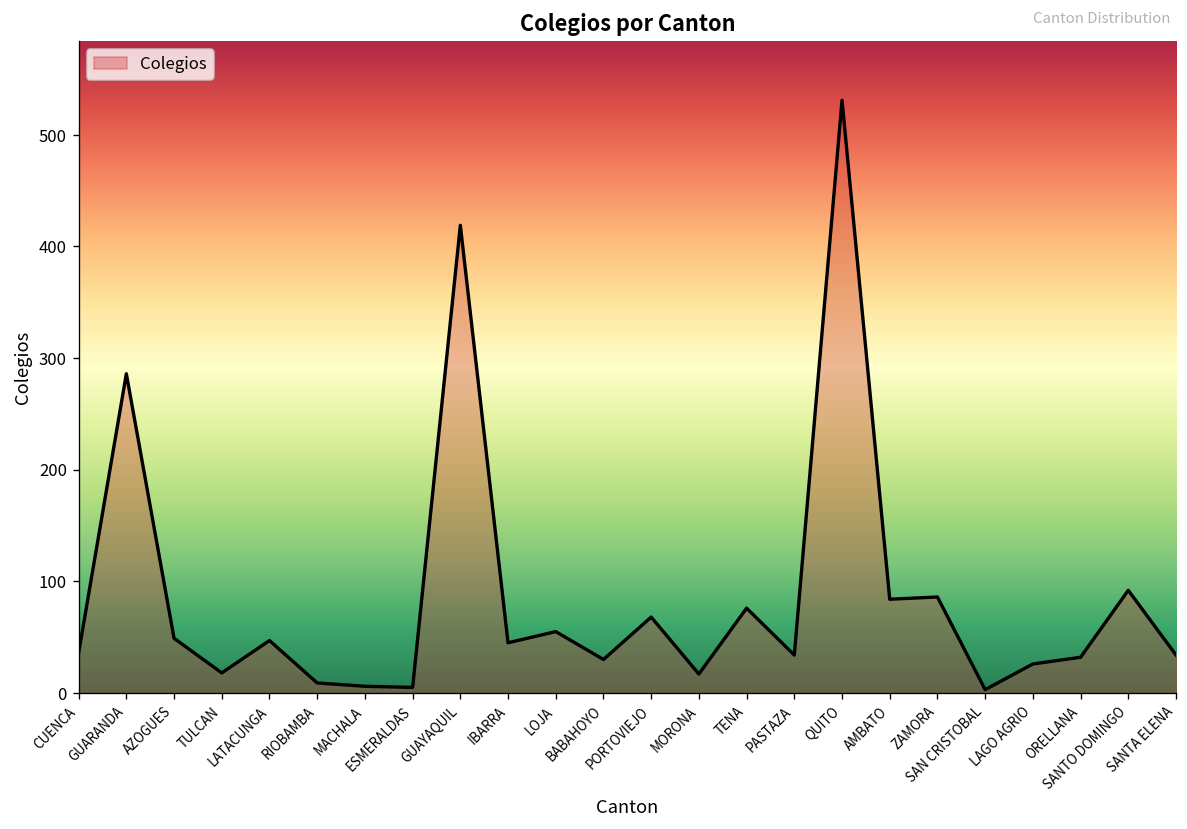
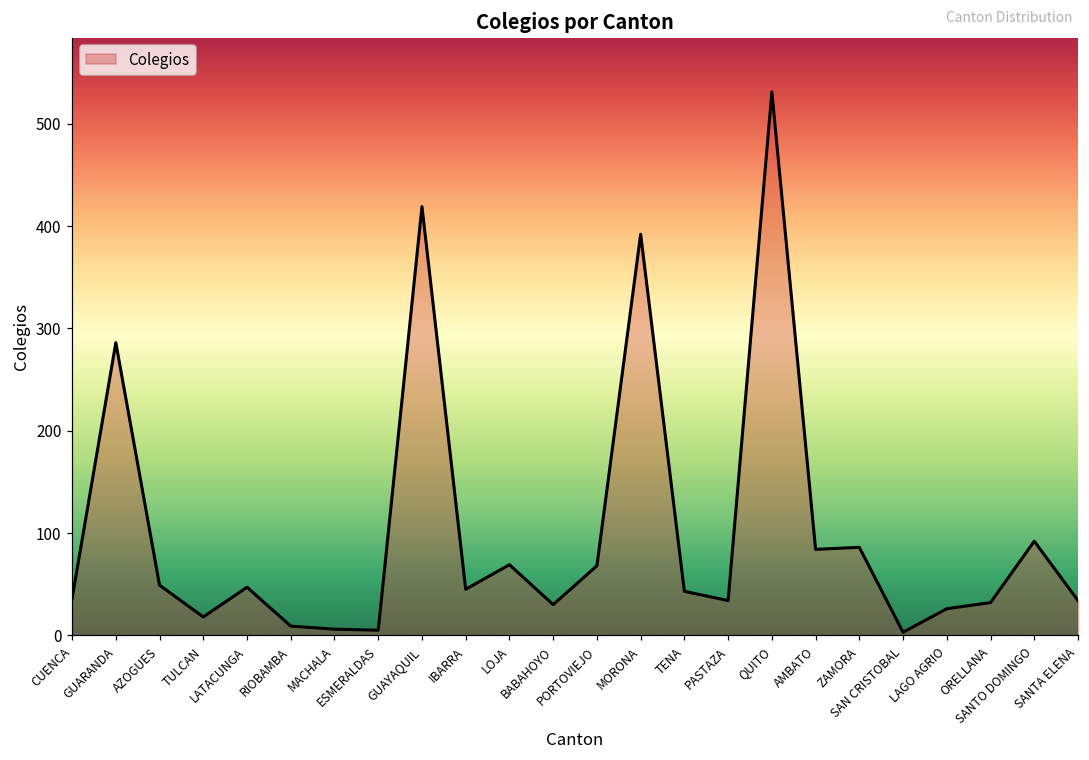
  {
    "CUENCA": 40,
    "GUARANDA": 290,
    "AZOGUES": 50,
    "TULCAN": 20,
    "LATACUNGA": 50,
    "RIOBAMBA": 10,
    "MACHALA": 10,
    "ESMERALDAS": 10,
    "GUAYAQUIL": 420,
    "IBARRA": 50,
-   "LOJA": 60,
+   "LOJA": 70,
    "BABAHOYO": 30,
    "PORTOVIEJO": 70,
-   "MORONA": 20,
-   "TENA": 80,
+   "MORONA": 390,
+   "TENA": 40,
    "PASTAZA": 30,
    "QUITO": 530,
    "AMBATO": 80,
    "ZAMORA": 90,
    "SAN CRISTOBAL": 0,
    "LAGO AGRIO": 30,
    "ORELLANA": 30,
    "SANTO DOMINGO": 90,
    "SANTA ELENA": 30
  }
